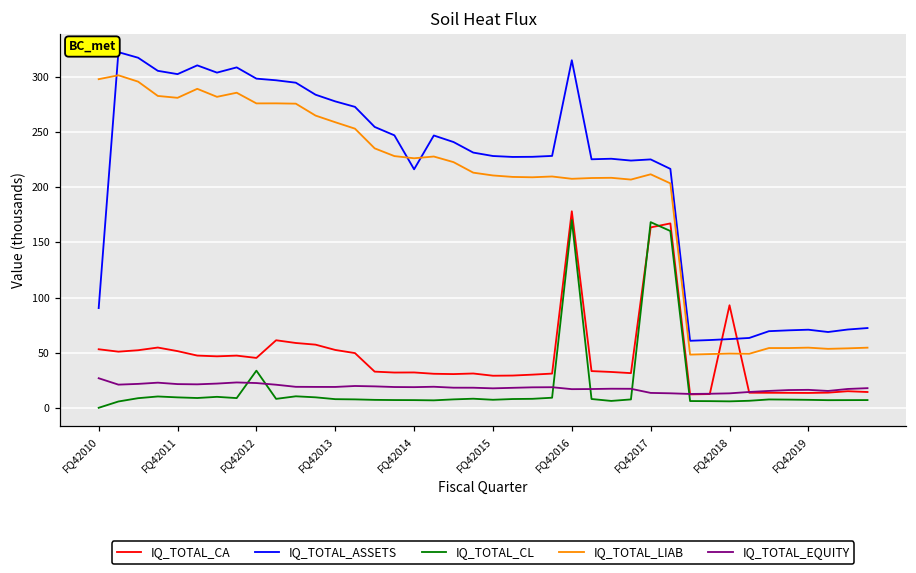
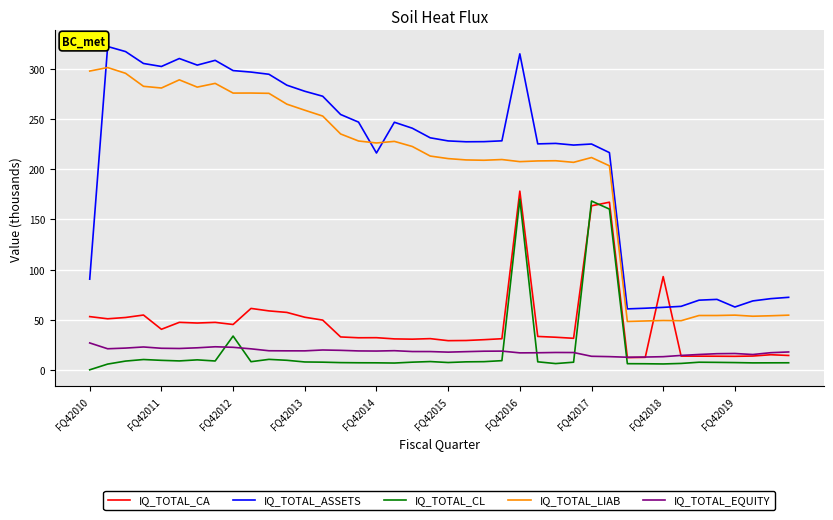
  {
    "IQ_TOTAL_CA": {
      "FQ42010": 53,
-     "FQ42011": 51,
+     "FQ42011": 40,
      "FQ42012": 45,
      "FQ42013": 52,
      "FQ42014": 32,
      "FQ42015": 29,
      "FQ42016": 178,
      "FQ42017": 164,
      "FQ42018": 93,
      "FQ42019": 13
    },
    "IQ_TOTAL_ASSETS": {
      "FQ42010": 90,
      "FQ42011": 303,
      "FQ42012": 299,
      "FQ42013": 278,
      "FQ42014": 216,
      "FQ42015": 228,
      "FQ42016": 315,
      "FQ42017": 225,
      "FQ42018": 62,
-     "FQ42019": 71
+     "FQ42019": 63
    },
    "IQ_TOTAL_CL": {
      "FQ42010": 0,
      "FQ42011": 9,
      "FQ42012": 34,
      "FQ42013": 8,
      "FQ42014": 7,
      "FQ42015": 7,
      "FQ42016": 170,
      "FQ42017": 168,
      "FQ42018": 6,
      "FQ42019": 7
    },
    "IQ_TOTAL_LIAB": {
      "FQ42010": 298,
      "FQ42011": 281,
      "FQ42012": 276,
      "FQ42013": 259,
      "FQ42014": 226,
      "FQ42015": 211,
      "FQ42016": 208,
      "FQ42017": 212,
      "FQ42018": 49,
      "FQ42019": 55
    },
    "IQ_TOTAL_EQUITY": {
      "FQ42010": 27,
      "FQ42011": 21,
      "FQ42012": 22,
      "FQ42013": 19,
      "FQ42014": 19,
      "FQ42015": 18,
      "FQ42016": 17,
      "FQ42017": 13,
      "FQ42018": 13,
      "FQ42019": 16
    }
  }
